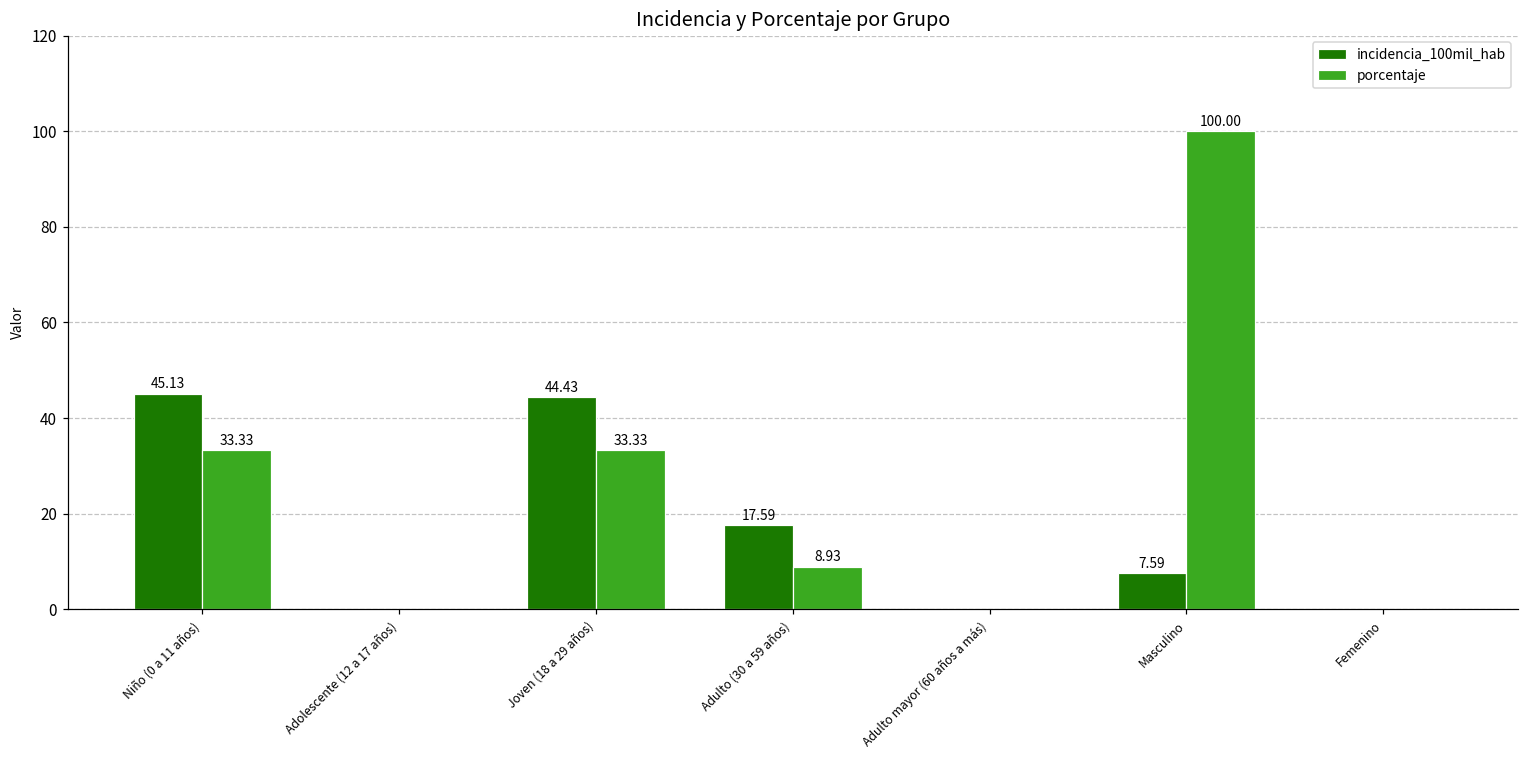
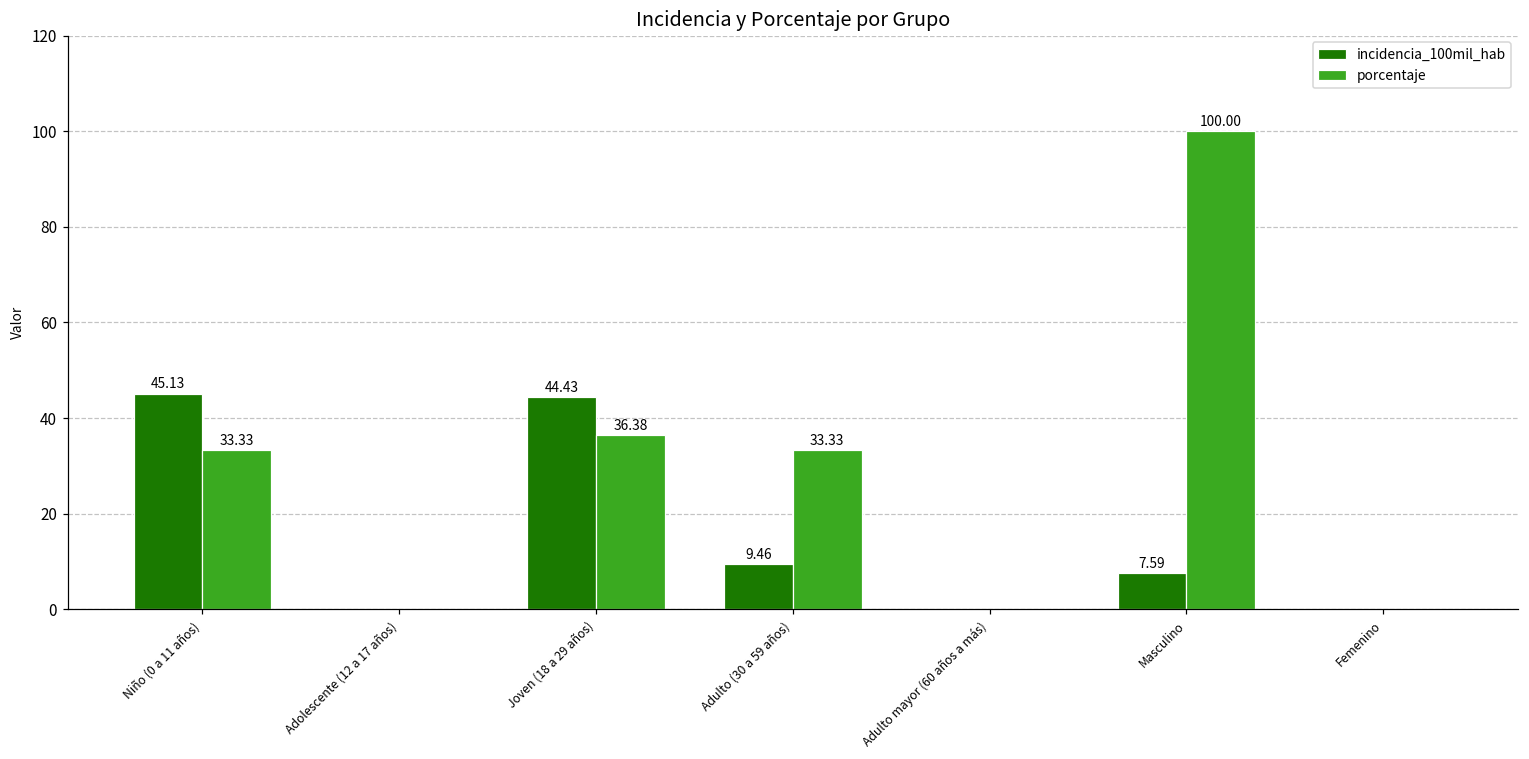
  {
    "incidencia_100mil_hab": {
      "Niño (0 a 11 años)": 45.13,
      "Joven (18 a 29 años)": 44.43,
-     "Adulto (30 a 59 años)": 17.59,
+     "Adulto (30 a 59 años)": 9.46,
      "Masculino": 7.59
    },
    "porcentaje": {
      "Niño (0 a 11 años)": 33.33,
-     "Joven (18 a 29 años)": 33.33,
-     "Adulto (30 a 59 años)": 8.93,
+     "Joven (18 a 29 años)": 36.38,
+     "Adulto (30 a 59 años)": 33.33,
      "Masculino": 100.00
    }
  }
